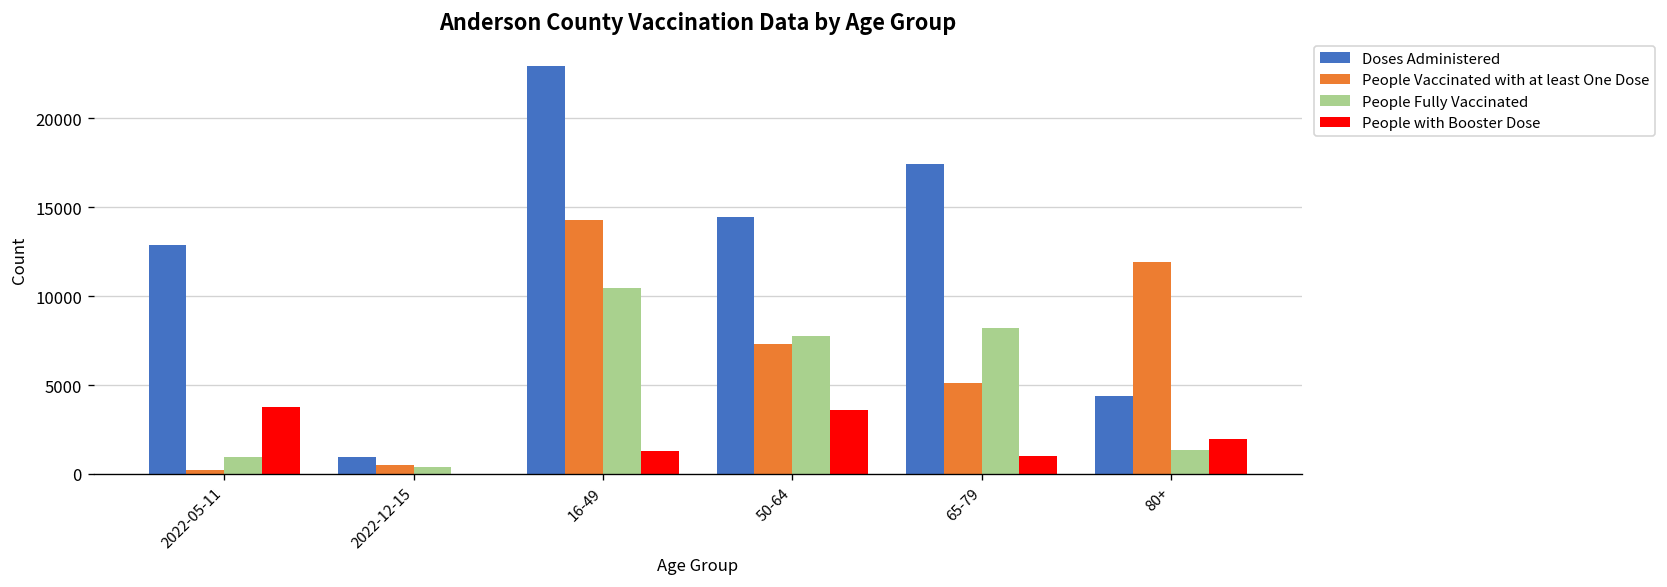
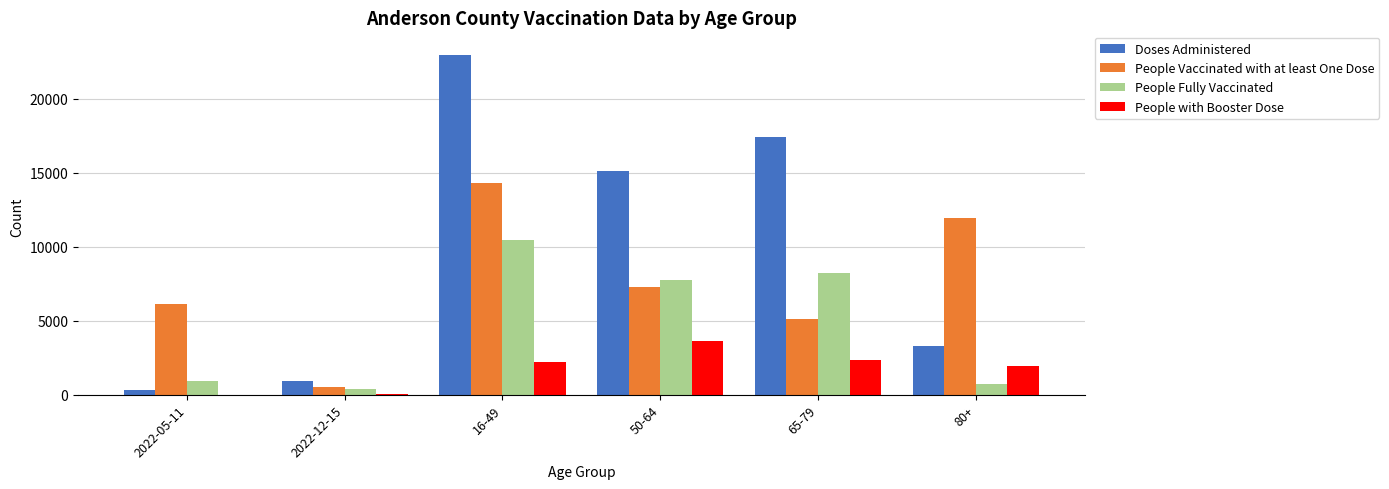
  {
    "Doses Administered": {
-     "2022-05-11": 12900,
+     "2022-05-11": 300,
      "2022-12-15": 900,
      "16-49": 22900,
-     "50-64": 14500,
+     "50-64": 15100,
      "65-79": 17400,
-     "80+": 4400
+     "80+": 3300
    },
    "People Vaccinated with at least One Dose": {
-     "2022-05-11": 200,
+     "2022-05-11": 6100,
      "2022-12-15": 500,
      "16-49": 14300,
      "50-64": 7300,
      "65-79": 5100,
      "80+": 11900
    },
    "People Fully Vaccinated": {
      "2022-05-11": 1000,
      "2022-12-15": 400,
      "16-49": 10500,
      "50-64": 7800,
      "65-79": 8200,
-     "80+": 1300
+     "80+": 700
    },
    "People with Booster Dose": {
-     "2022-05-11": 3700,
-     "16-49": 1300,
+     "2022-05-11": 0,
+     "16-49": 2200,
      "50-64": 3600,
-     "65-79": 1000,
+     "65-79": 2400,
      "80+": 1900
    }
  }
